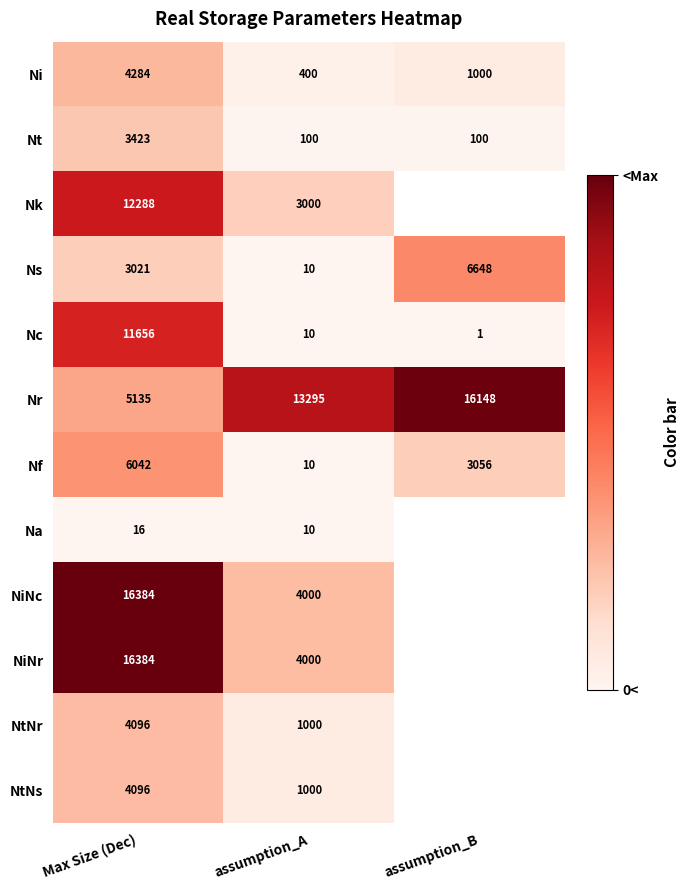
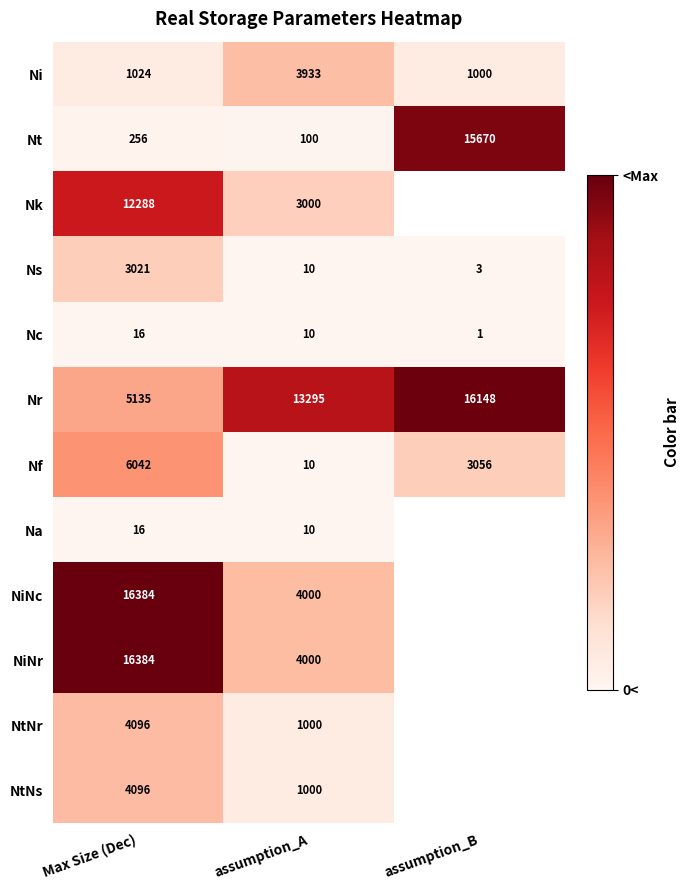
  {
    "Ni": {
-     "Max Size (Dec)": 4284,
-     "assumption_A": 400,
+     "Max Size (Dec)": 1024,
+     "assumption_A": 3933,
      "assumption_B": 1000
    },
    "Nt": {
-     "Max Size (Dec)": 3423,
+     "Max Size (Dec)": 256,
      "assumption_A": 100,
-     "assumption_B": 100
+     "assumption_B": 15670
    },
    "Nk": {
      "Max Size (Dec)": 12288,
      "assumption_A": 3000
    },
    "Ns": {
      "Max Size (Dec)": 3021,
      "assumption_A": 10,
-     "assumption_B": 6648
+     "assumption_B": 3
    },
    "Nc": {
-     "Max Size (Dec)": 11656,
+     "Max Size (Dec)": 16,
      "assumption_A": 10,
      "assumption_B": 1
    },
    "Nr": {
      "Max Size (Dec)": 5135,
      "assumption_A": 13295,
      "assumption_B": 16148
    },
    "Nf": {
      "Max Size (Dec)": 6042,
      "assumption_A": 10,
      "assumption_B": 3056
    },
    "Na": {
      "Max Size (Dec)": 16,
      "assumption_A": 10
    },
    "NiNc": {
      "Max Size (Dec)": 16384,
      "assumption_A": 4000
    },
    "NiNr": {
      "Max Size (Dec)": 16384,
      "assumption_A": 4000
    },
    "NtNr": {
      "Max Size (Dec)": 4096,
      "assumption_A": 1000
    },
    "NtNs": {
      "Max Size (Dec)": 4096,
      "assumption_A": 1000
    }
  }
